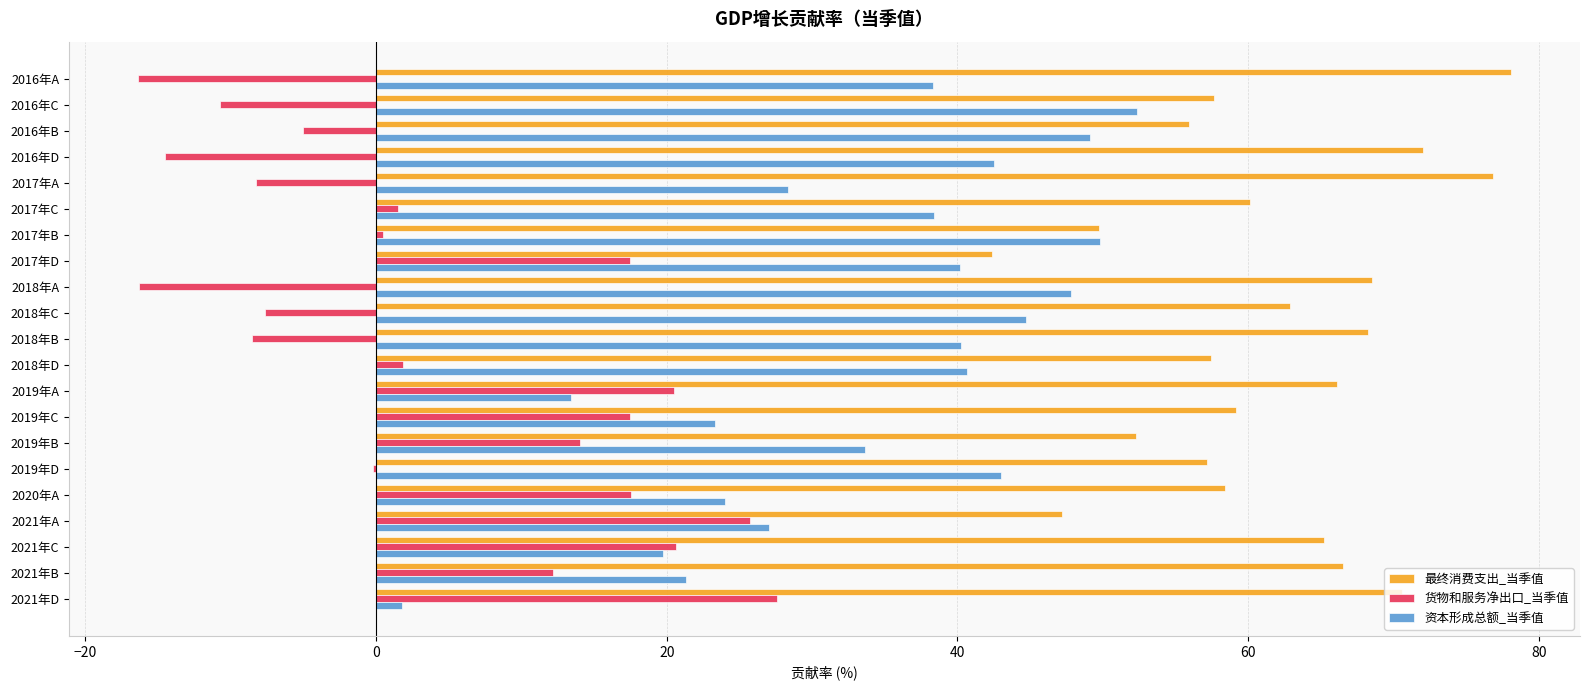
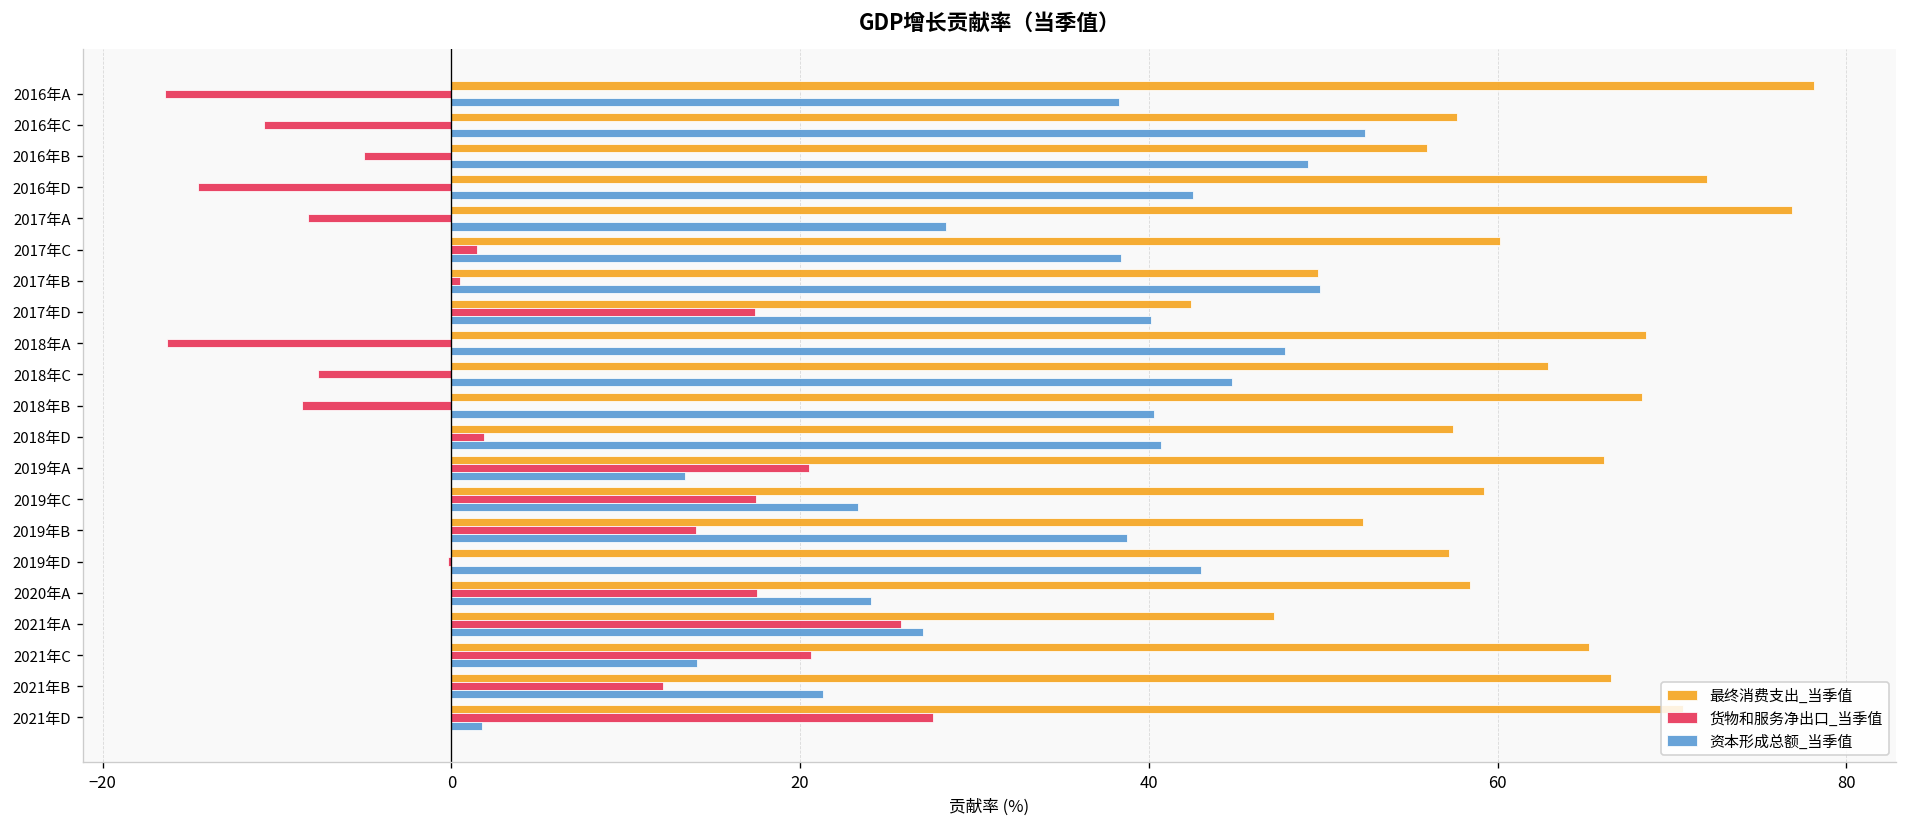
  {
    "最终消费支出_当季值": {
      "2016年A": 78.1,
      "2016年C": 57.7,
      "2016年B": 55.9,
      "2016年D": 72.0,
      "2017年A": 76.9,
      "2017年C": 60.1,
      "2017年B": 49.7,
      "2017年D": 42.4,
      "2018年A": 68.5,
      "2018年C": 62.9,
      "2018年B": 68.3,
      "2018年D": 57.5,
      "2019年A": 66.1,
      "2019年C": 59.2,
      "2019年B": 52.3,
      "2019年D": 57.2,
      "2020年A": 58.4,
      "2021年A": 47.2,
      "2021年C": 65.3,
      "2021年B": 66.5
    },
    "货物和服务净出口_当季值": {
      "2016年A": -16.4,
      "2016年C": -10.7,
      "2016年B": -5.0,
      "2016年D": -14.5,
      "2017年A": -8.2,
      "2017年C": 1.5,
      "2017年B": 0.5,
      "2017年D": 17.4,
      "2018年A": -16.3,
      "2018年C": -7.7,
      "2018年B": -8.5,
      "2018年D": 1.9,
      "2019年A": 20.5,
      "2019年C": 17.5,
      "2019年B": 14.0,
      "2019年D": -0.2,
      "2020年A": 17.5,
      "2021年A": 25.8,
      "2021年C": 20.6,
      "2021年B": 12.2,
      "2021年D": 27.6
    },
    "资本形成总额_当季值": {
      "2016年A": 38.3,
      "2016年C": 52.4,
      "2016年B": 49.1,
      "2016年D": 42.5,
      "2017年A": 28.4,
      "2017年C": 38.4,
      "2017年B": 49.8,
      "2017年D": 40.1,
      "2018年A": 47.8,
      "2018年C": 44.7,
      "2018年B": 40.3,
      "2018年D": 40.7,
      "2019年A": 13.4,
      "2019年C": 23.3,
-     "2019年B": 33.7,
+     "2019年B": 38.8,
      "2019年D": 43.0,
      "2020年A": 24.0,
      "2021年A": 27.0,
-     "2021年C": 19.7,
+     "2021年C": 14.1,
      "2021年B": 21.3,
      "2021年D": 1.8
    }
  }
